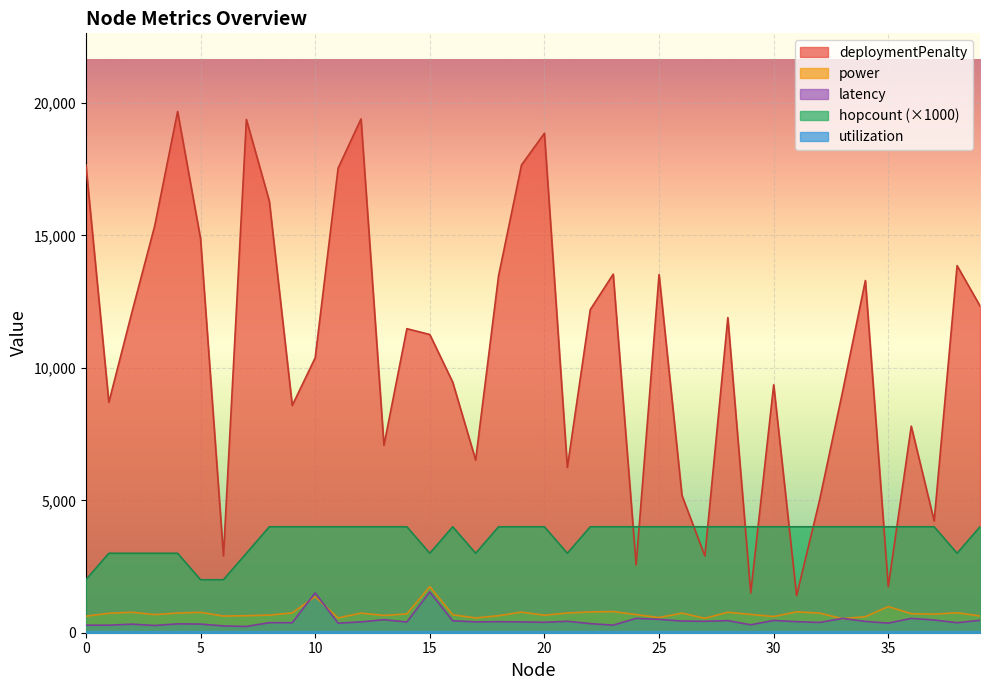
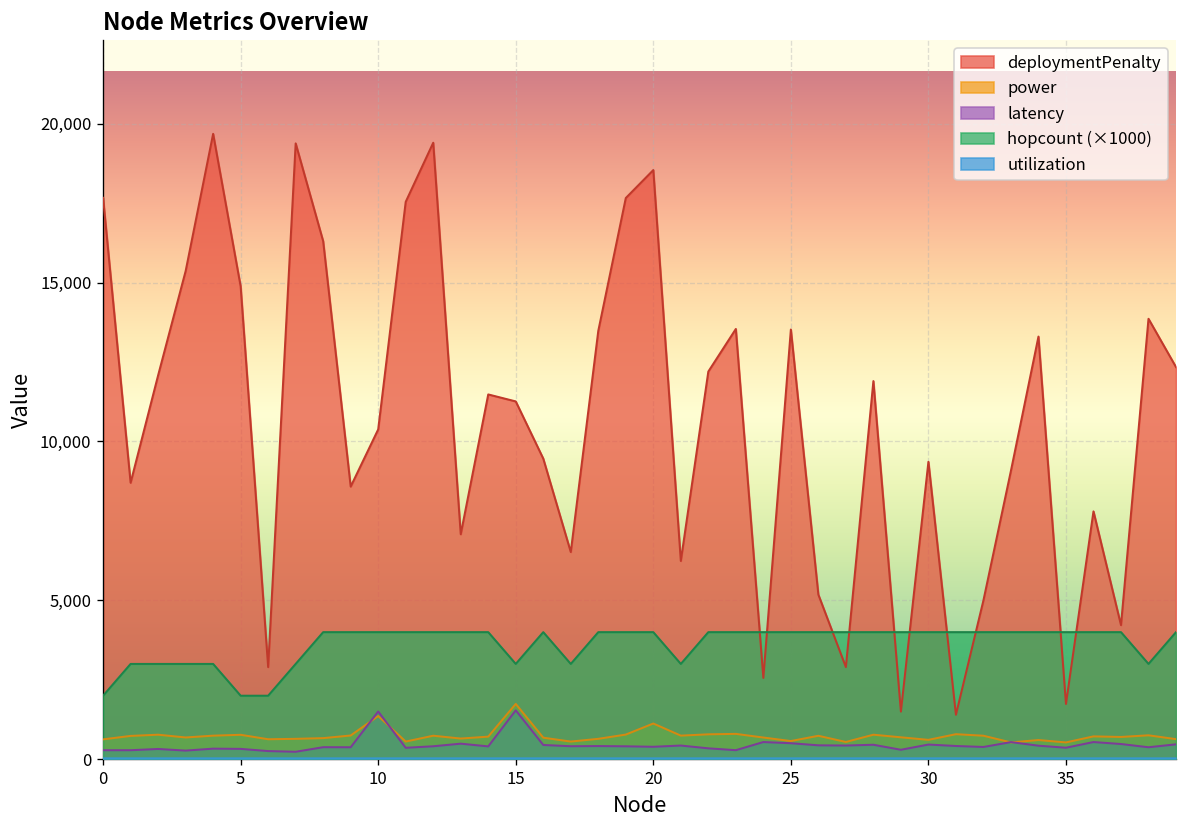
  {
    "deploymentPenalty": {
      "0": "17,700",
      "5": "14,900",
      "10": "10,400",
      "15": "11,300",
-     "20": "18,900",
+     "20": "18,500",
      "25": "13,500",
      "30": "9,400",
      "35": "1,700"
    },
    "power": {
      "0": "600",
      "5": "800",
      "10": "1,400",
      "15": "1,700",
-     "20": "700",
+     "20": "1,100",
      "30": "600",
-     "35": "1,000"
+     "35": "500"
    },
    "latency": {
      "0": "300",
      "5": "300",
      "10": "1,500",
      "15": "1,500",
      "20": "400",
      "30": "500",
      "35": "400"
    },
    "hopcount (×1000)": {
      "0": "2,000",
      "5": "2,000",
      "10": "4,000",
      "15": "3,000",
      "20": "4,000",
      "25": "4,000",
      "30": "4,000",
      "35": "4,000"
    }
  }
